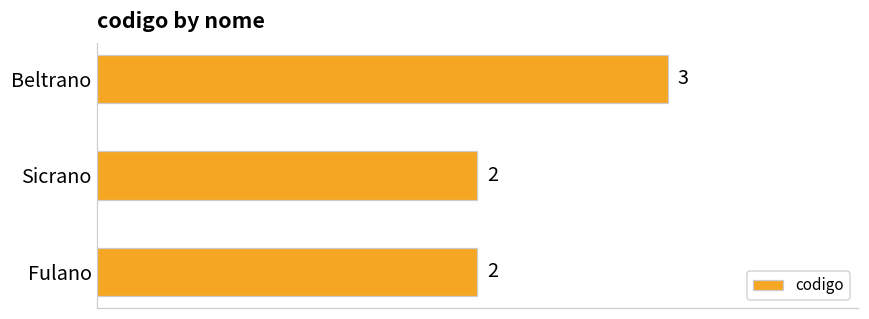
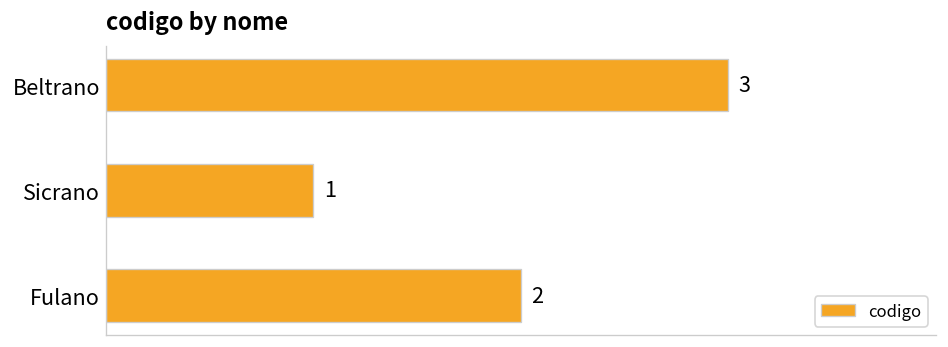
  {
    "Beltrano": 3,
-   "Sicrano": 2,
+   "Sicrano": 1,
    "Fulano": 2
  }
